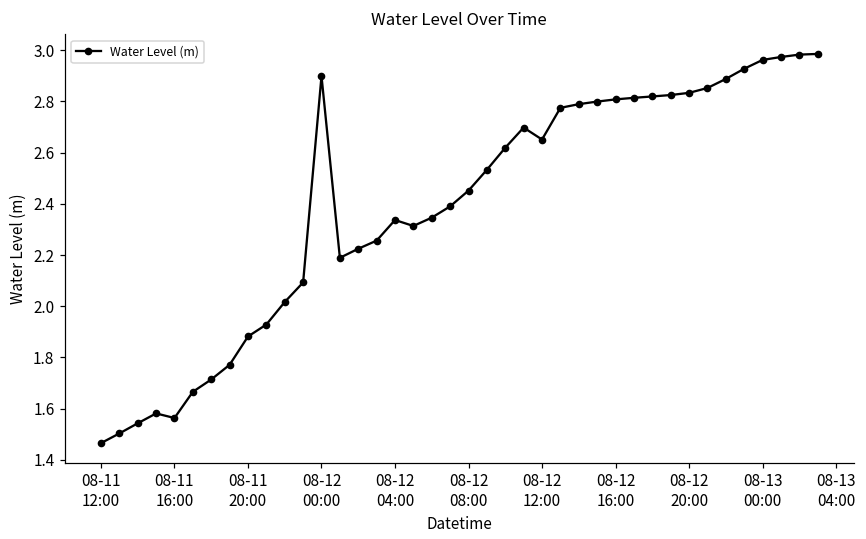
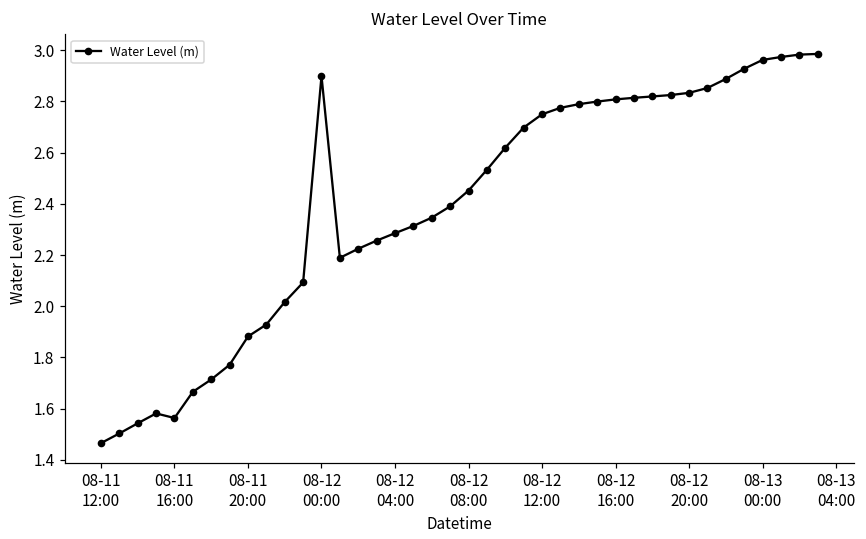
  {
    "08-11 12:00": 1.47,
    "08-11 16:00": 1.56,
    "08-11 20:00": 1.88,
    "08-12 00:00": 2.90,
-   "08-12 04:00": 2.34,
+   "08-12 04:00": 2.29,
    "08-12 08:00": 2.45,
-   "08-12 12:00": 2.65,
+   "08-12 12:00": 2.75,
    "08-12 16:00": 2.81,
    "08-12 20:00": 2.83,
    "08-13 00:00": 2.96
  }
